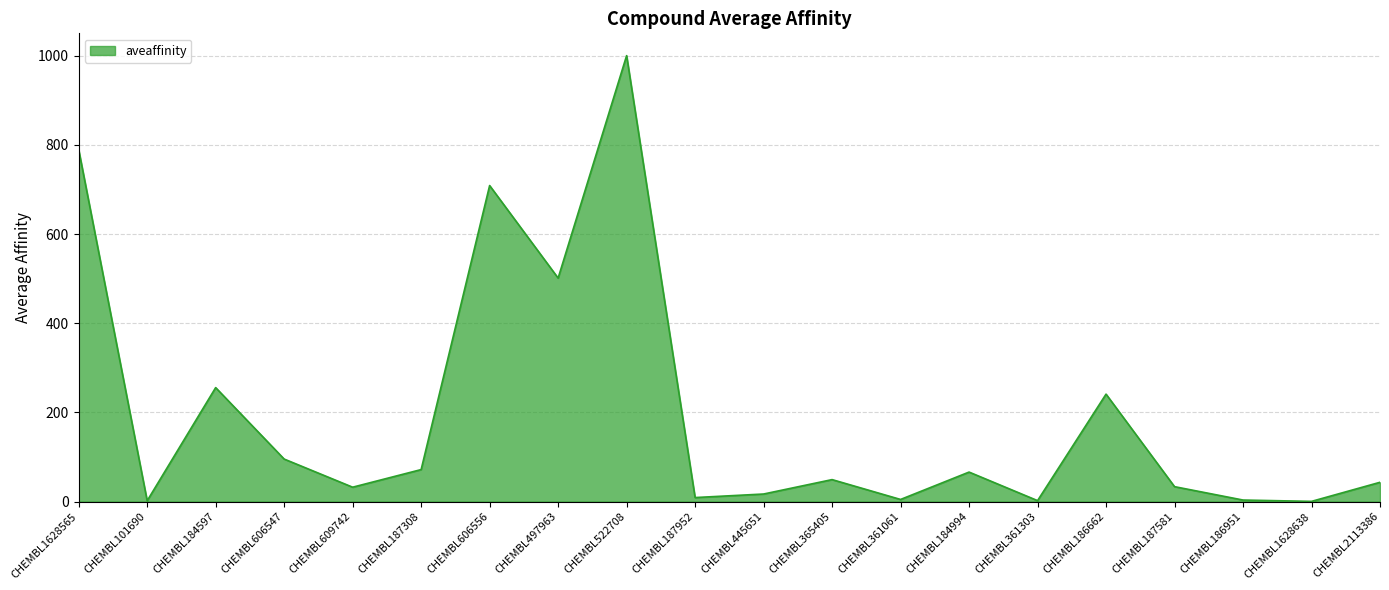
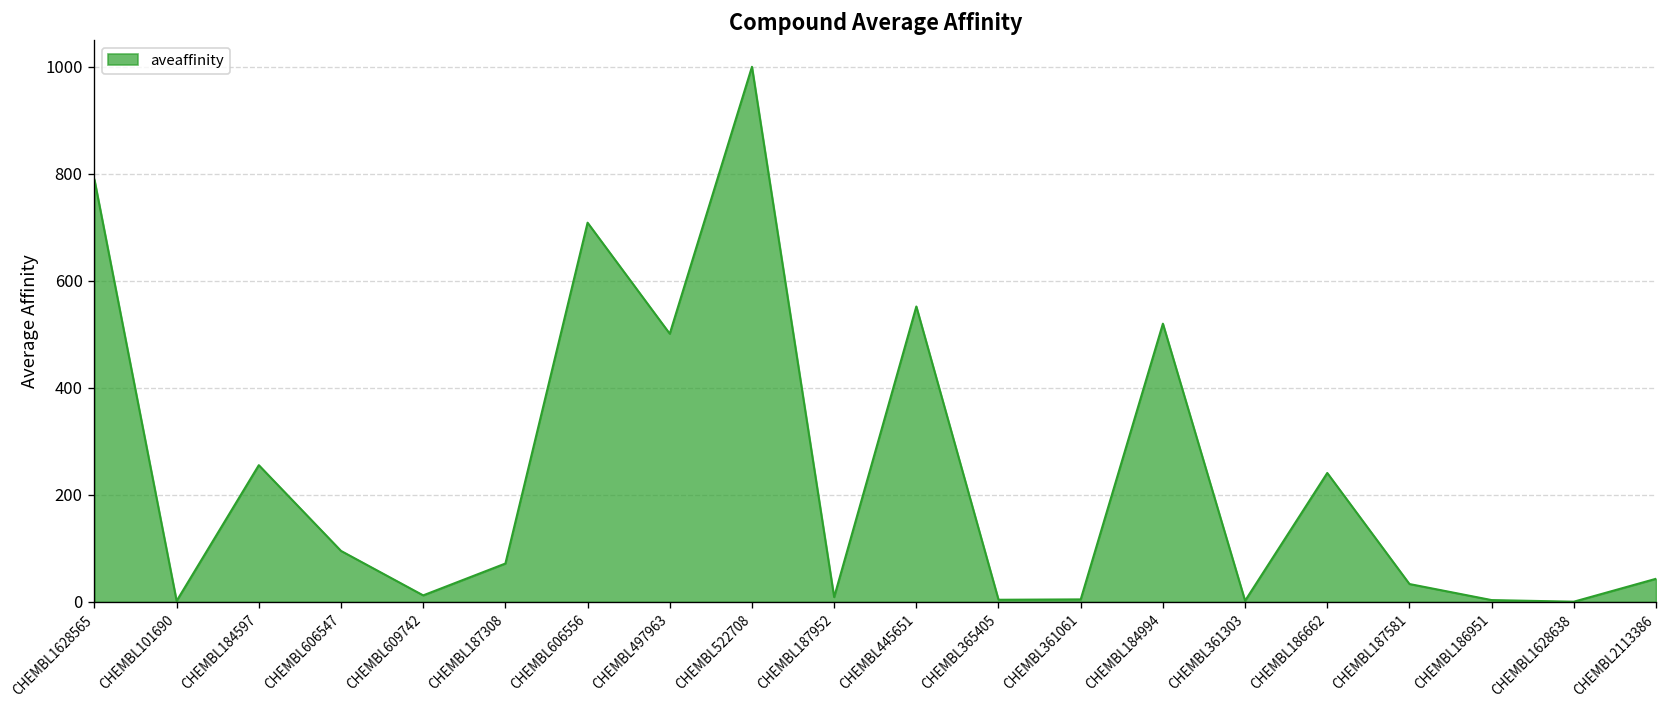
  {
    "CHEMBL1628565": 790,
    "CHEMBL101690": 0,
    "CHEMBL184597": 260,
    "CHEMBL606547": 100,
-   "CHEMBL609742": 30,
+   "CHEMBL609742": 10,
    "CHEMBL187308": 70,
    "CHEMBL606556": 710,
    "CHEMBL497963": 500,
    "CHEMBL522708": 1000,
    "CHEMBL187952": 10,
-   "CHEMBL445651": 20,
-   "CHEMBL365405": 50,
+   "CHEMBL445651": 550,
+   "CHEMBL365405": 0,
    "CHEMBL361061": 0,
-   "CHEMBL184994": 70,
+   "CHEMBL184994": 520,
    "CHEMBL361303": 0,
    "CHEMBL186662": 240,
    "CHEMBL187581": 30,
    "CHEMBL186951": 0,
    "CHEMBL1628638": 0,
    "CHEMBL2113386": 40
  }
